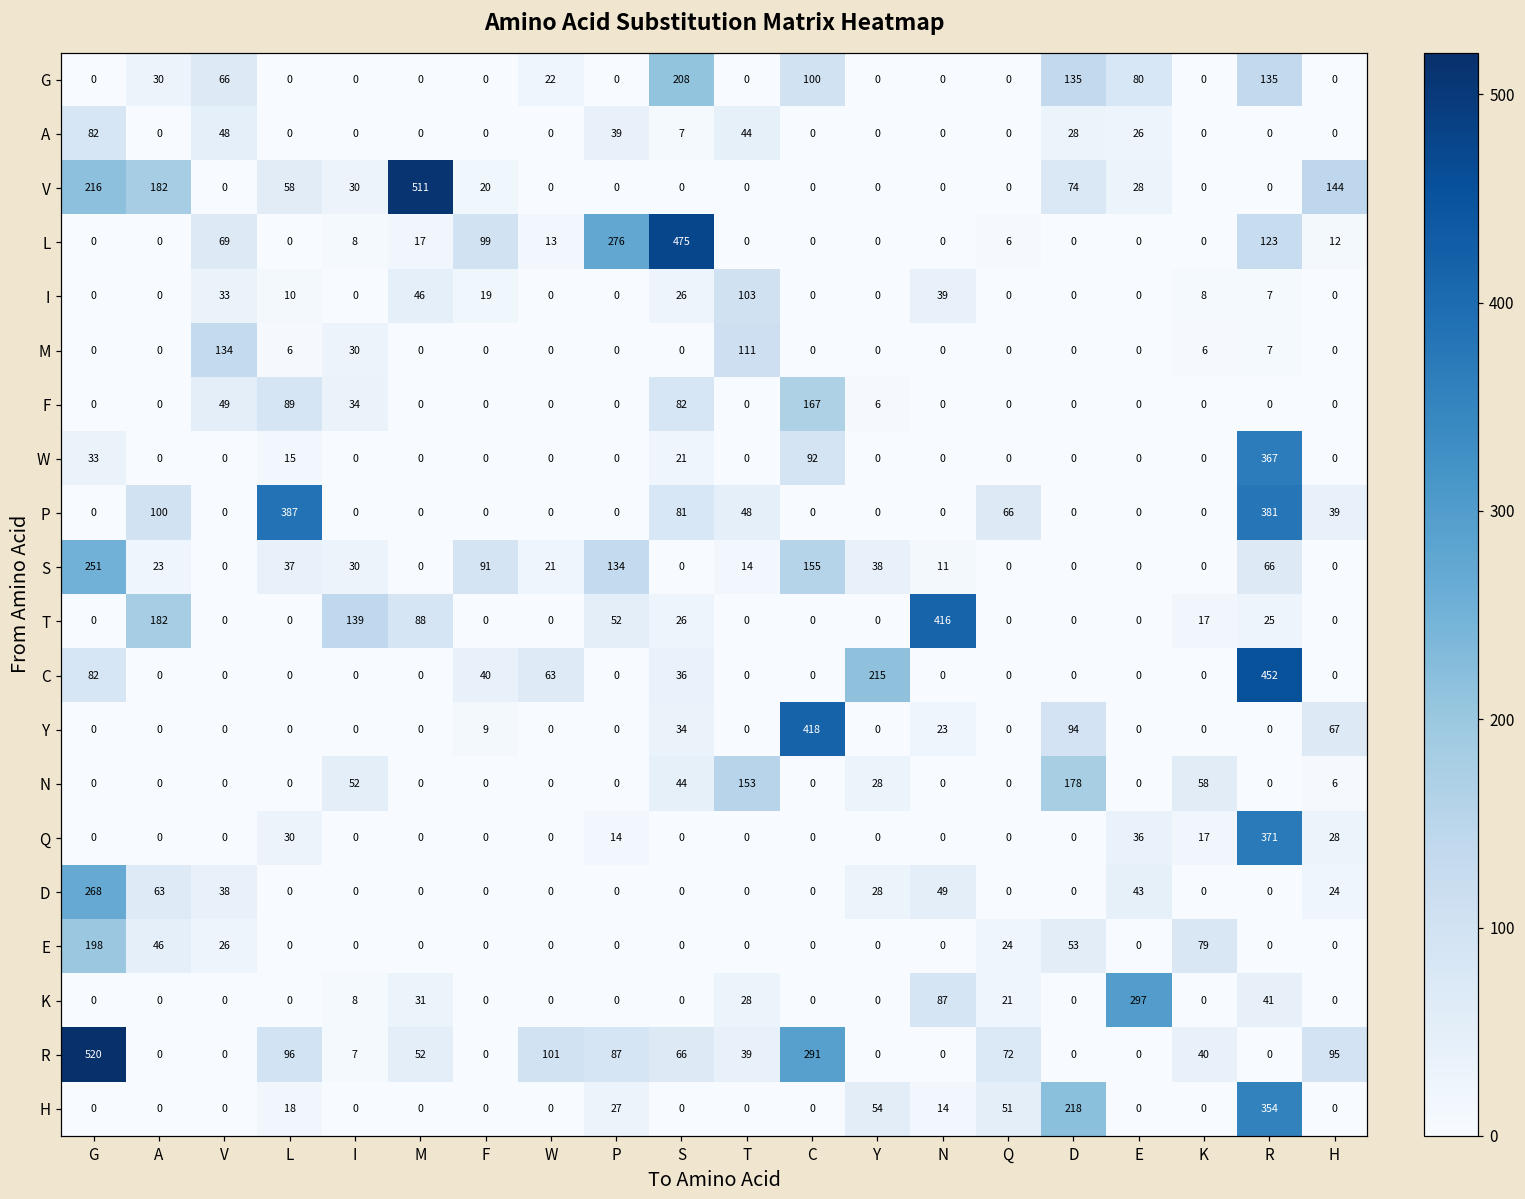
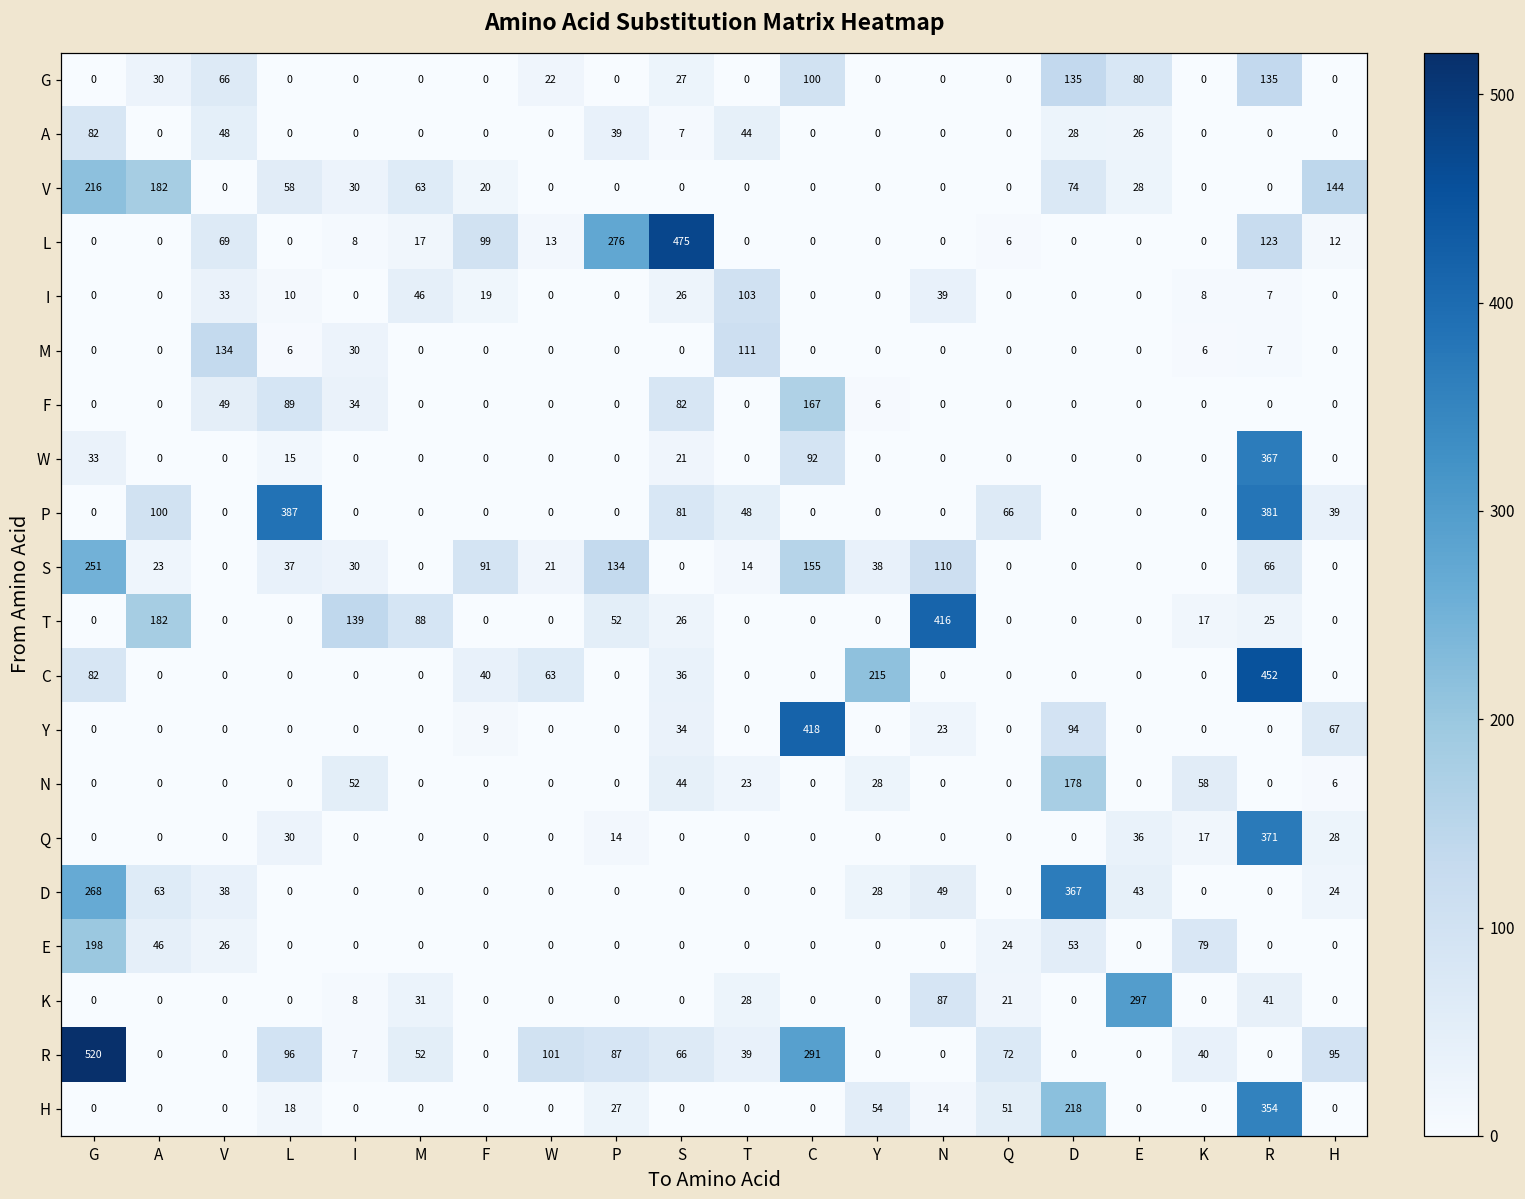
  {
    "G": {
      "G": 0,
      "A": 30,
      "V": 66,
      "L": 0,
      "I": 0,
      "M": 0,
      "F": 0,
      "W": 22,
      "P": 0,
-     "S": 208,
+     "S": 27,
      "T": 0,
      "C": 100,
      "Y": 0,
      "N": 0,
      "Q": 0,
      "D": 135,
      "E": 80,
      "K": 0,
      "R": 135,
      "H": 0
    },
    "V": {
      "G": 216,
      "A": 182,
      "V": 0,
      "L": 58,
      "I": 30,
-     "M": 511,
+     "M": 63,
      "F": 20,
      "W": 0,
      "P": 0,
      "S": 0,
      "T": 0,
      "C": 0,
      "Y": 0,
      "N": 0,
      "Q": 0,
      "D": 74,
      "E": 28,
      "K": 0,
      "R": 0,
      "H": 144
    },
    "S": {
      "G": 251,
      "A": 23,
      "V": 0,
      "L": 37,
      "I": 30,
      "M": 0,
      "F": 91,
      "W": 21,
      "P": 134,
      "S": 0,
      "T": 14,
      "C": 155,
      "Y": 38,
-     "N": 11,
+     "N": 110,
      "Q": 0,
      "D": 0,
      "E": 0,
      "K": 0,
      "R": 66,
      "H": 0
    },
    "N": {
      "G": 0,
      "A": 0,
      "V": 0,
      "L": 0,
      "I": 52,
      "M": 0,
      "F": 0,
      "W": 0,
      "P": 0,
      "S": 44,
-     "T": 153,
+     "T": 23,
      "C": 0,
      "Y": 28,
      "N": 0,
      "Q": 0,
      "D": 178,
      "E": 0,
      "K": 58,
      "R": 0,
      "H": 6
    },
    "D": {
      "G": 268,
      "A": 63,
      "V": 38,
      "L": 0,
      "I": 0,
      "M": 0,
      "F": 0,
      "W": 0,
      "P": 0,
      "S": 0,
      "T": 0,
      "C": 0,
      "Y": 28,
      "N": 49,
      "Q": 0,
-     "D": 0,
+     "D": 367,
      "E": 43,
      "K": 0,
      "R": 0,
      "H": 24
    }
  }
